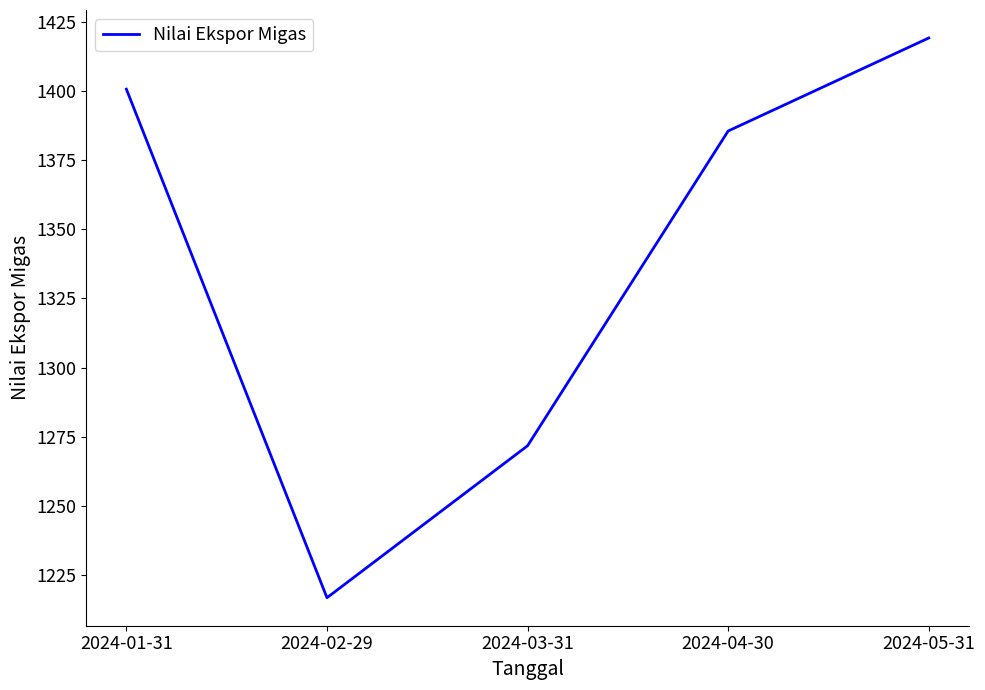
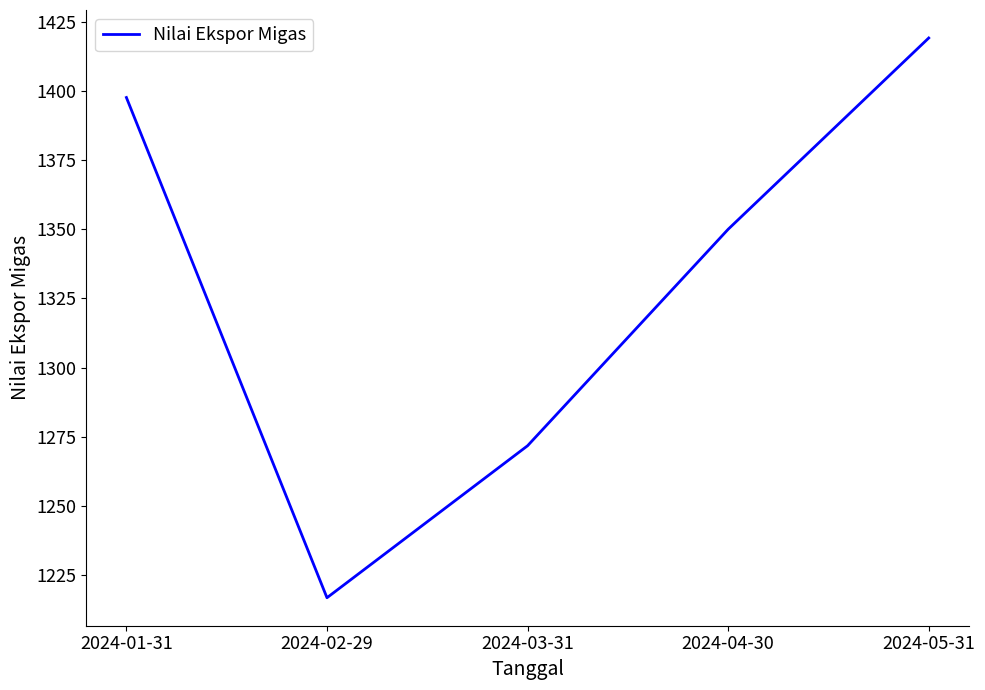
  {
-   "2024-01-31": 1401,
+   "2024-01-31": 1398,
    "2024-02-29": 1217,
    "2024-03-31": 1272,
-   "2024-04-30": 1386,
+   "2024-04-30": 1350,
    "2024-05-31": 1419
  }
